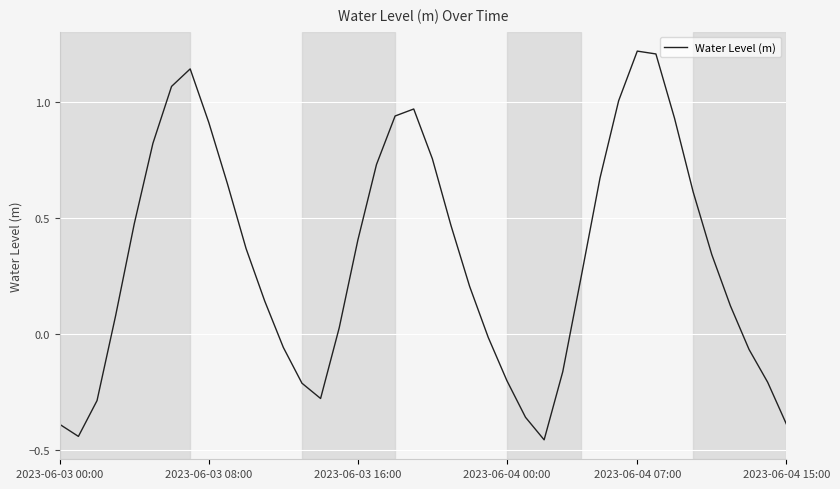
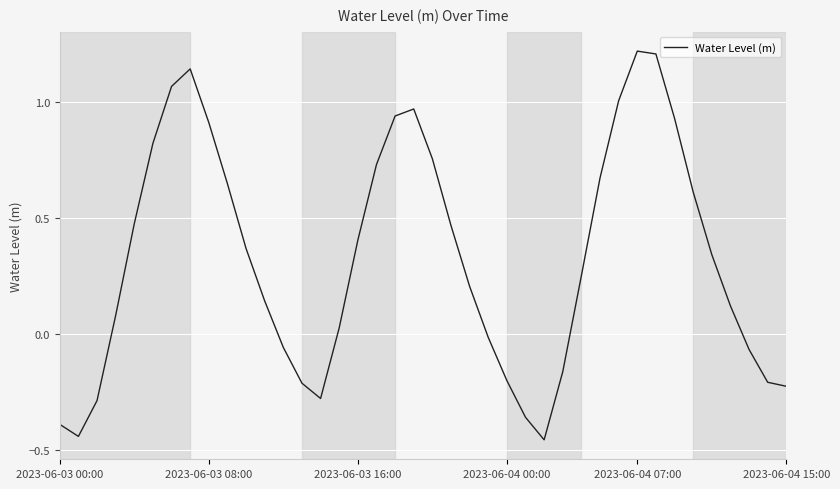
  {
    "2023-06-03 00:00": -0.39,
    "2023-06-03 08:00": 0.91,
    "2023-06-03 16:00": 0.40,
    "2023-06-04 00:00": -0.20,
    "2023-06-04 07:00": 1.22,
-   "2023-06-04 15:00": -0.39
+   "2023-06-04 15:00": -0.22
  }
